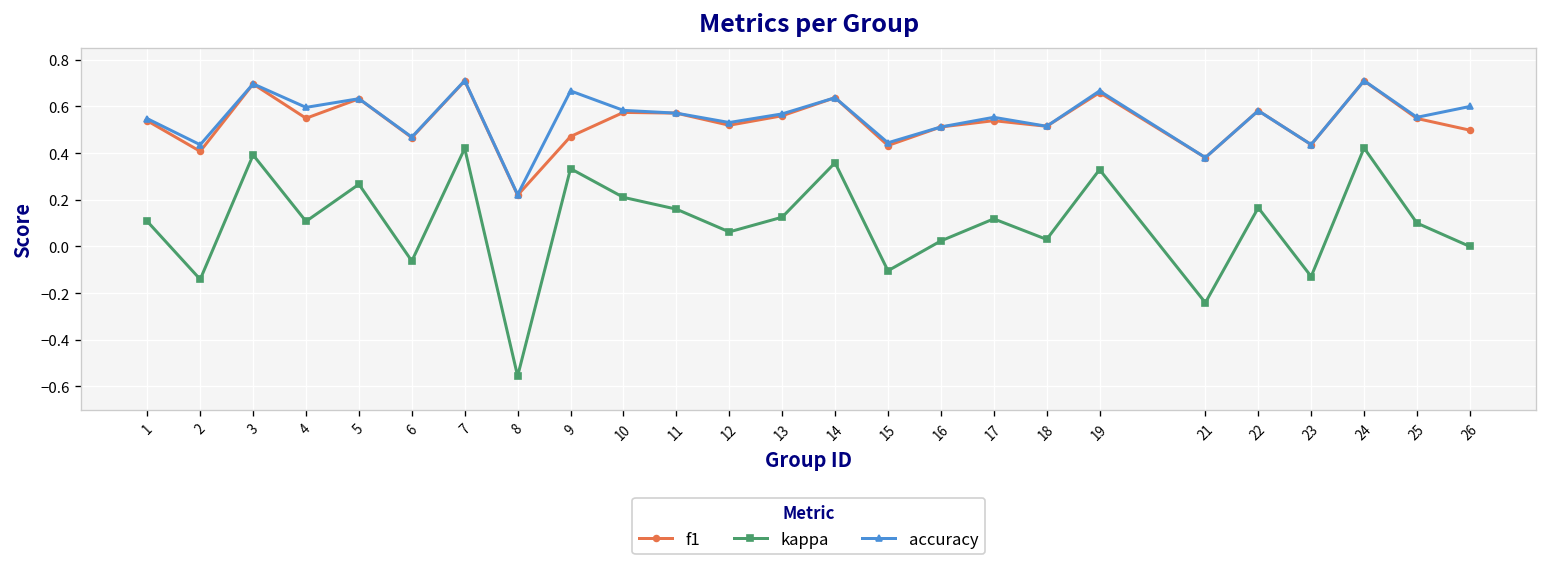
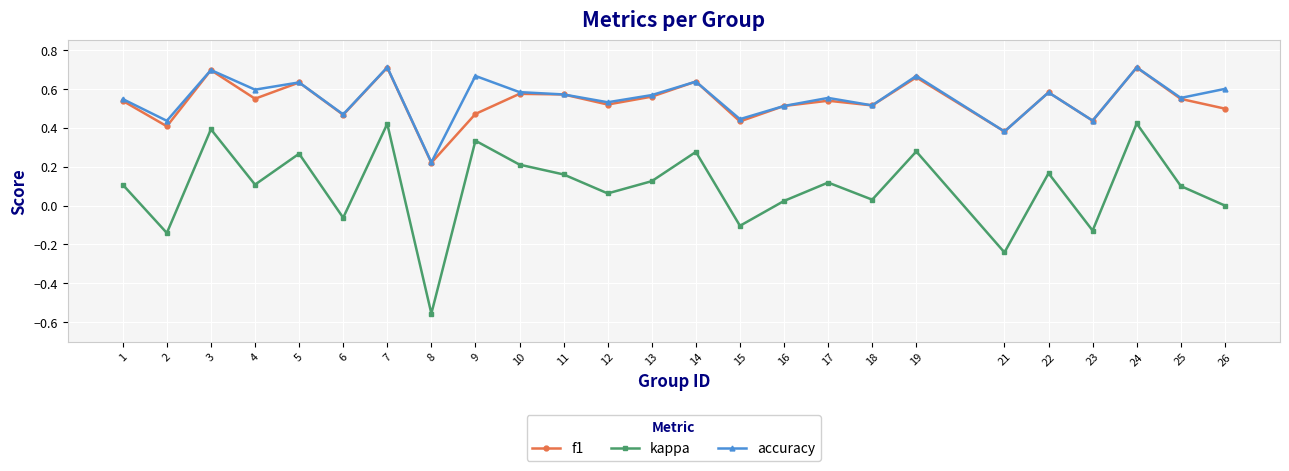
  {
    "f1": {
      "2": 0.41,
      "4": 0.55,
      "9": 0.47,
      "17": 0.54,
      "26": 0.50
    },
    "kappa": {
      "1": 0.11,
      "2": -0.14,
      "3": 0.39,
      "4": 0.11,
      "5": 0.27,
      "6": -0.06,
      "7": 0.42,
      "8": -0.56,
      "9": 0.33,
      "10": 0.21,
      "11": 0.16,
      "12": 0.06,
      "13": 0.13,
-     "14": 0.36,
+     "14": 0.28,
      "15": -0.10,
      "16": 0.02,
      "17": 0.12,
      "18": 0.03,
-     "19": 0.33,
+     "19": 0.28,
      "21": -0.24,
      "22": 0.17,
      "23": -0.13,
      "24": 0.42,
      "25": 0.10,
      "26": 0.00
    },
    "accuracy": {
      "2": 0.44,
      "4": 0.60,
      "9": 0.67,
      "17": 0.55,
      "26": 0.60
    }
  }
